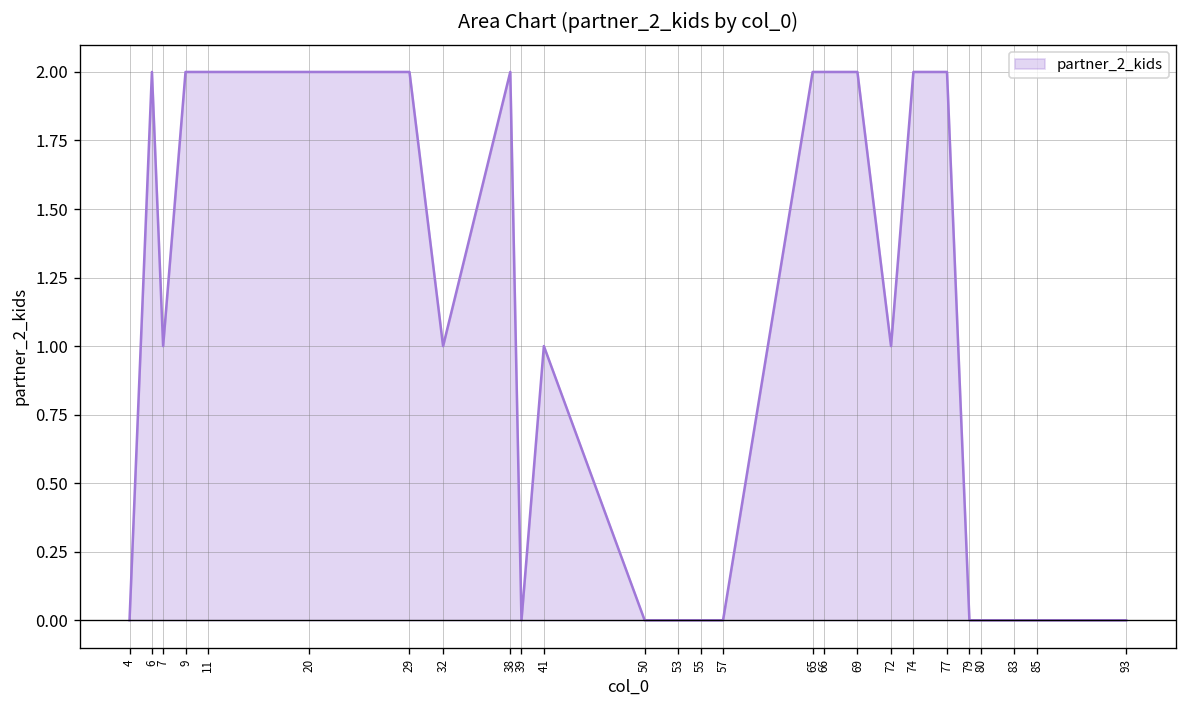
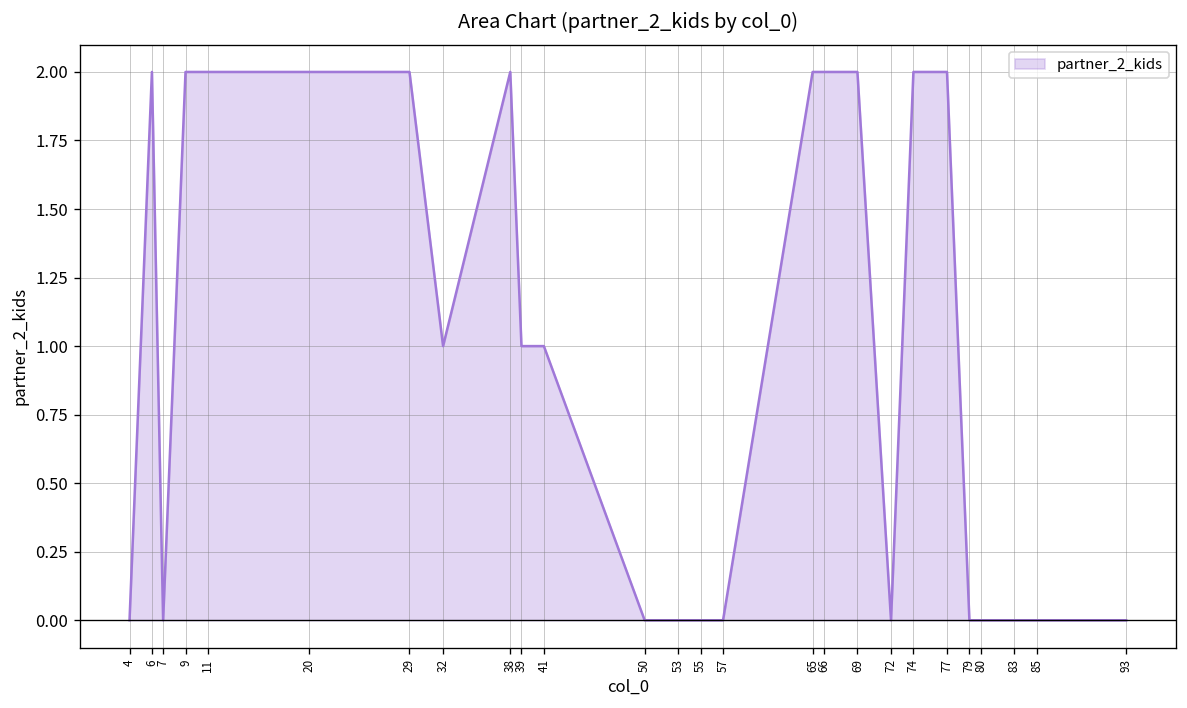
  {
    "4": 0,
    "6": 2,
-   "7": 1,
+   "7": 0,
    "9": 2,
    "11": 2,
    "20": 2,
    "29": 2,
    "32": 1,
    "38": 2,
-   "39": 0,
+   "39": 1,
    "41": 1,
    "50": 0,
    "53": 0,
    "55": 0,
    "57": 0,
    "65": 2,
    "66": 2,
    "69": 2,
-   "72": 1,
+   "72": 0,
    "74": 2,
    "77": 2,
    "79": 0,
    "80": 0,
    "83": 0,
    "85": 0,
    "93": 0
  }
